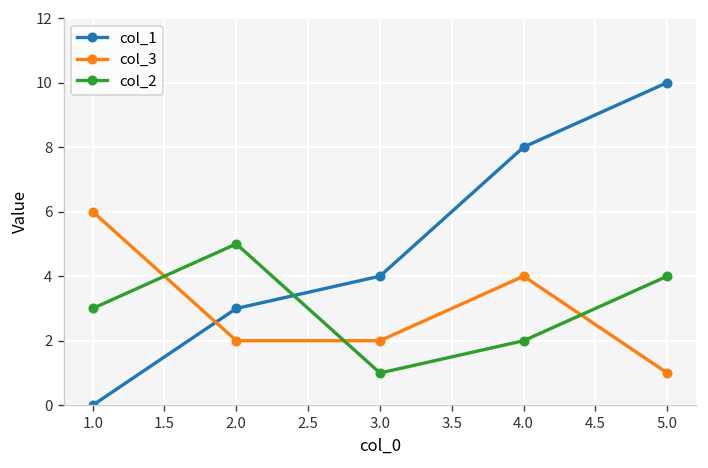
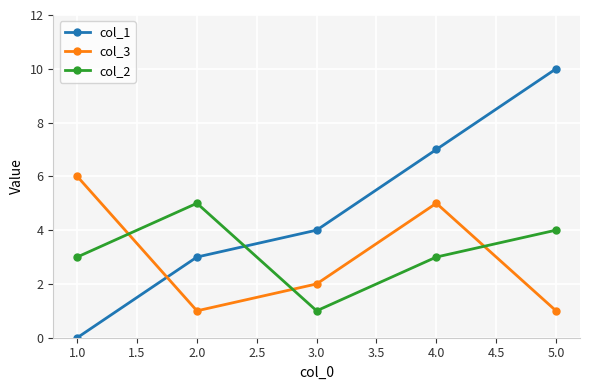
  {
    "col_1": {
      "1.0": 0,
      "2.0": 3,
      "3.0": 4,
-     "4.0": 8,
+     "4.0": 7,
      "5.0": 10
    },
    "col_3": {
      "1.0": 6,
-     "2.0": 2,
+     "2.0": 1,
      "3.0": 2,
-     "4.0": 4,
+     "4.0": 5,
      "5.0": 1
    },
    "col_2": {
      "1.0": 3,
      "2.0": 5,
      "3.0": 1,
-     "4.0": 2,
+     "4.0": 3,
      "5.0": 4
    }
  }
